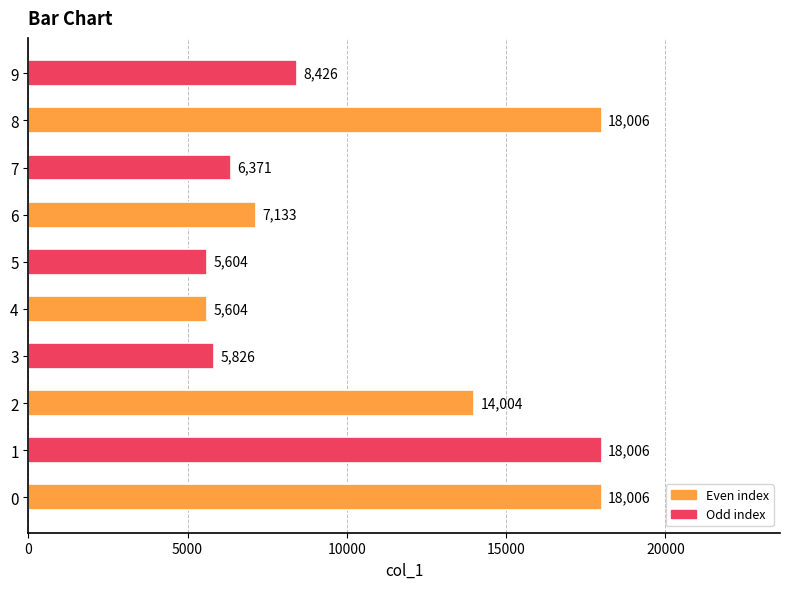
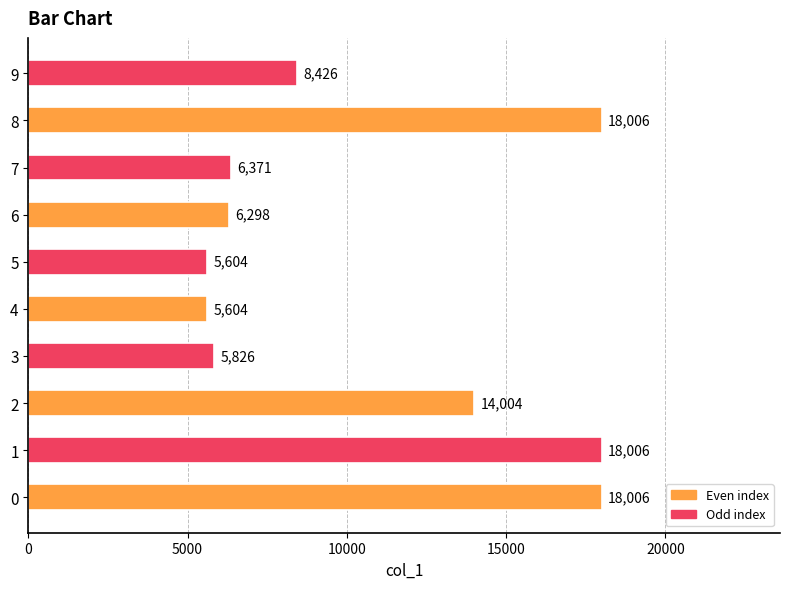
  {
    "9": "8,426",
    "8": "18,006",
    "7": "6,371",
-   "6": "7,133",
+   "6": "6,298",
    "5": "5,604",
    "4": "5,604",
    "3": "5,826",
    "2": "14,004",
    "1": "18,006",
    "0": "18,006"
  }
